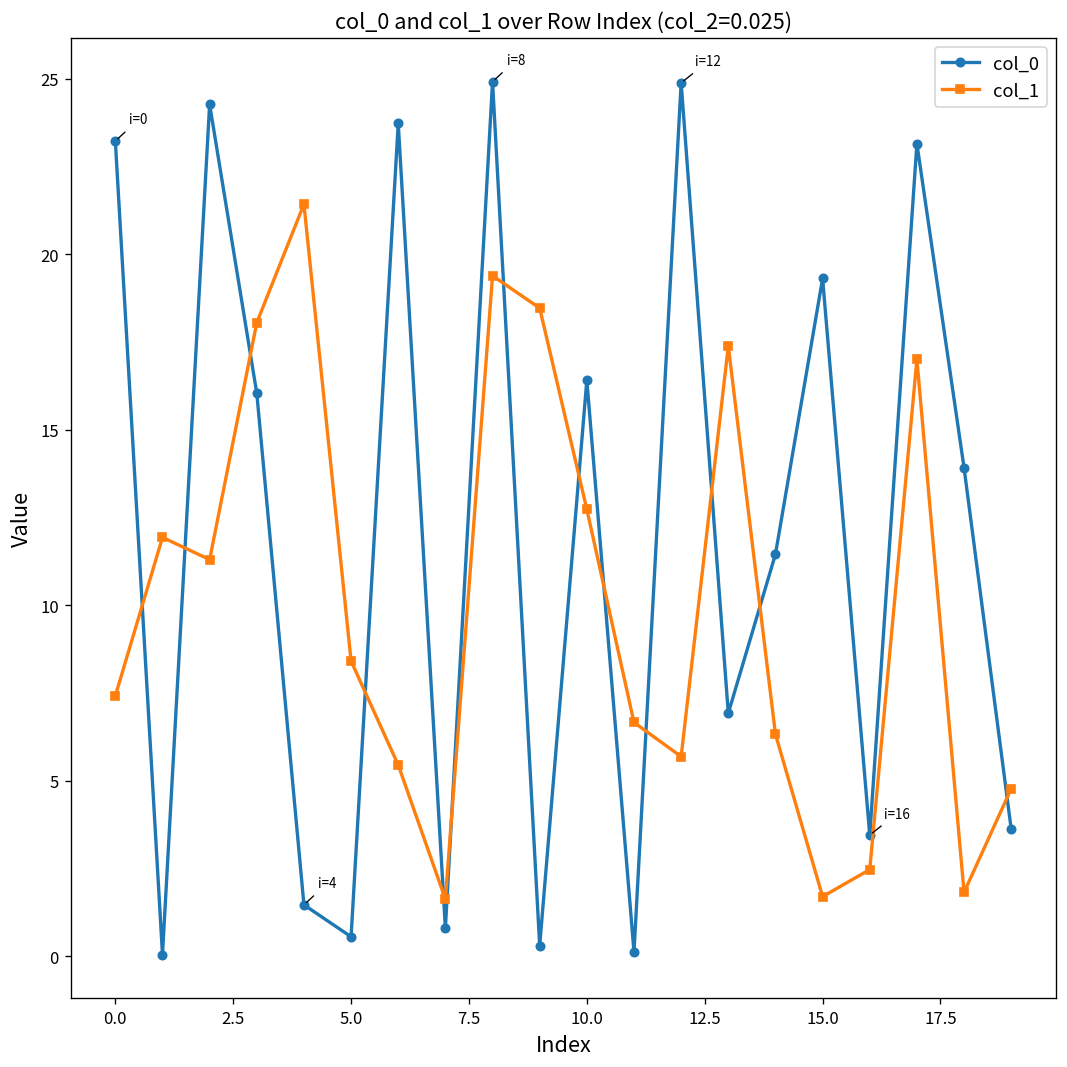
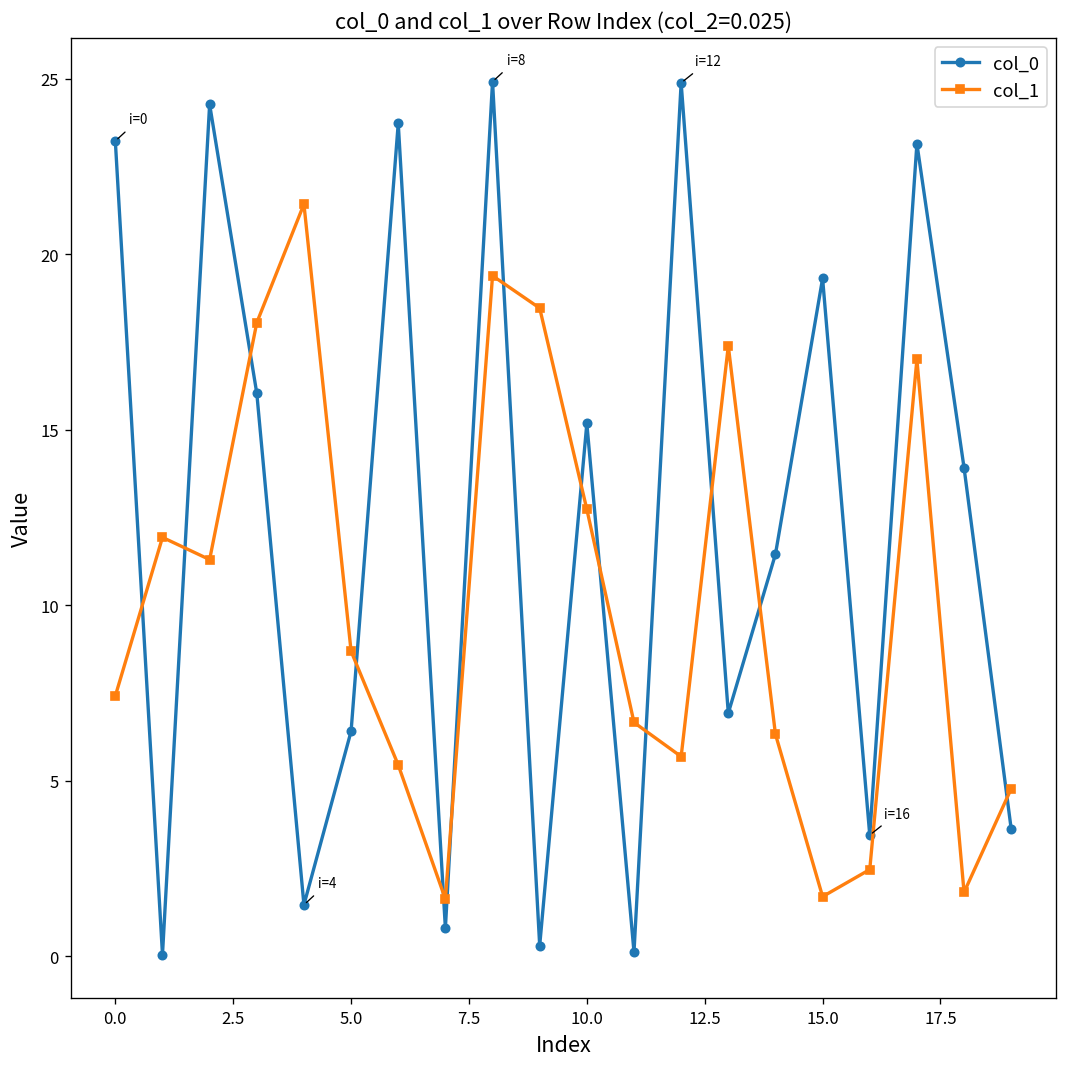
  {
    "col_0": {
-     "5.0": 0.6,
-     "10.0": 16.4,
+     "5.0": 6.4,
+     "10.0": 15.2,
      "15.0": 19.3
    },
    "col_1": {
      "0.0": 7.4,
-     "5.0": 8.4,
+     "5.0": 8.7,
      "10.0": 12.7,
      "15.0": 1.7
    }
  }
